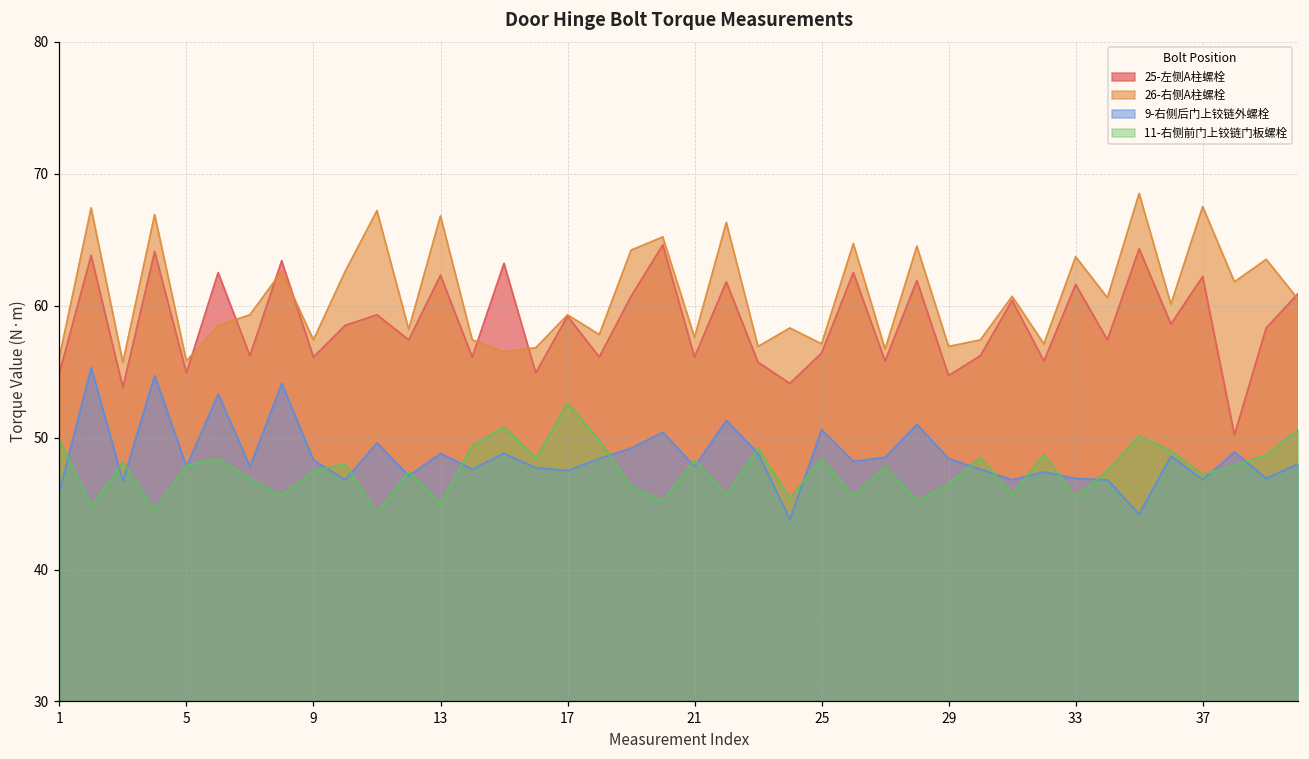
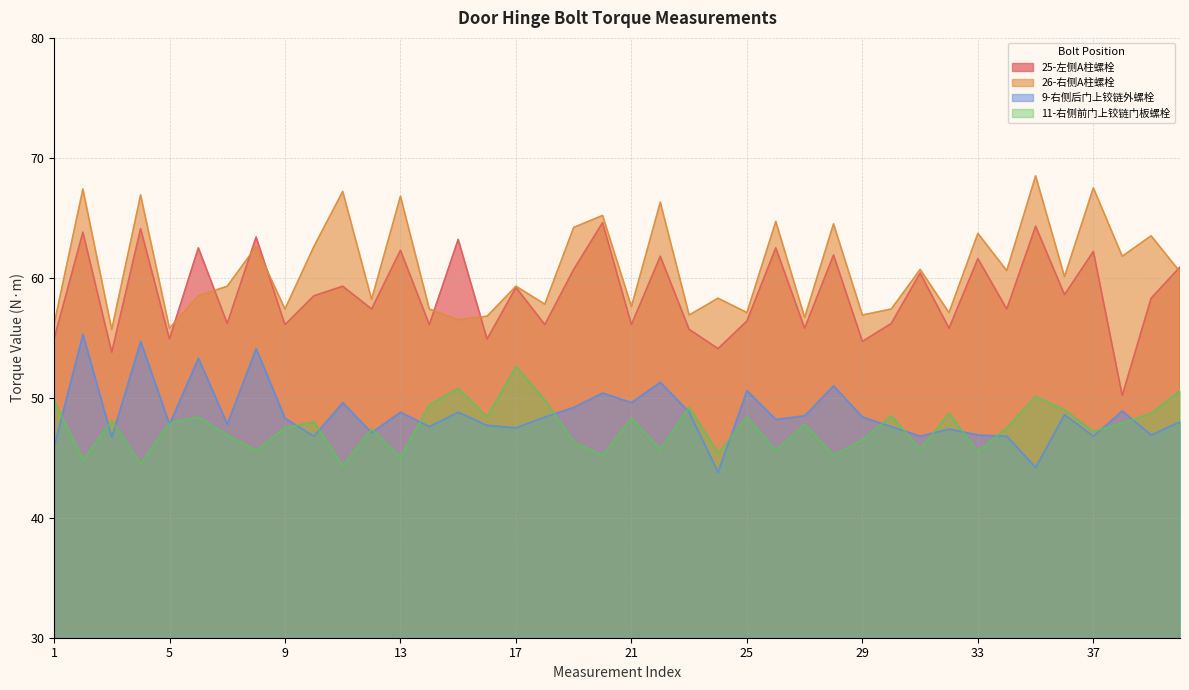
  {
    "9-右侧后门上铰链外螺栓": {
      "1": 45.9,
      "9": 48.3,
      "13": 48.8,
      "17": 47.5,
-     "21": 47.8,
+     "21": 49.6,
      "25": 50.6,
      "29": 48.4,
      "33": 46.9,
      "37": 46.8
    },
    "11-右侧前门上铰链门板螺栓": {
      "1": 49.8,
      "9": 47.5,
      "13": 45.0,
      "17": 52.6,
      "21": 48.3,
      "25": 48.4,
      "29": 46.5,
      "33": 45.5,
      "37": 47.2
    }
  }
